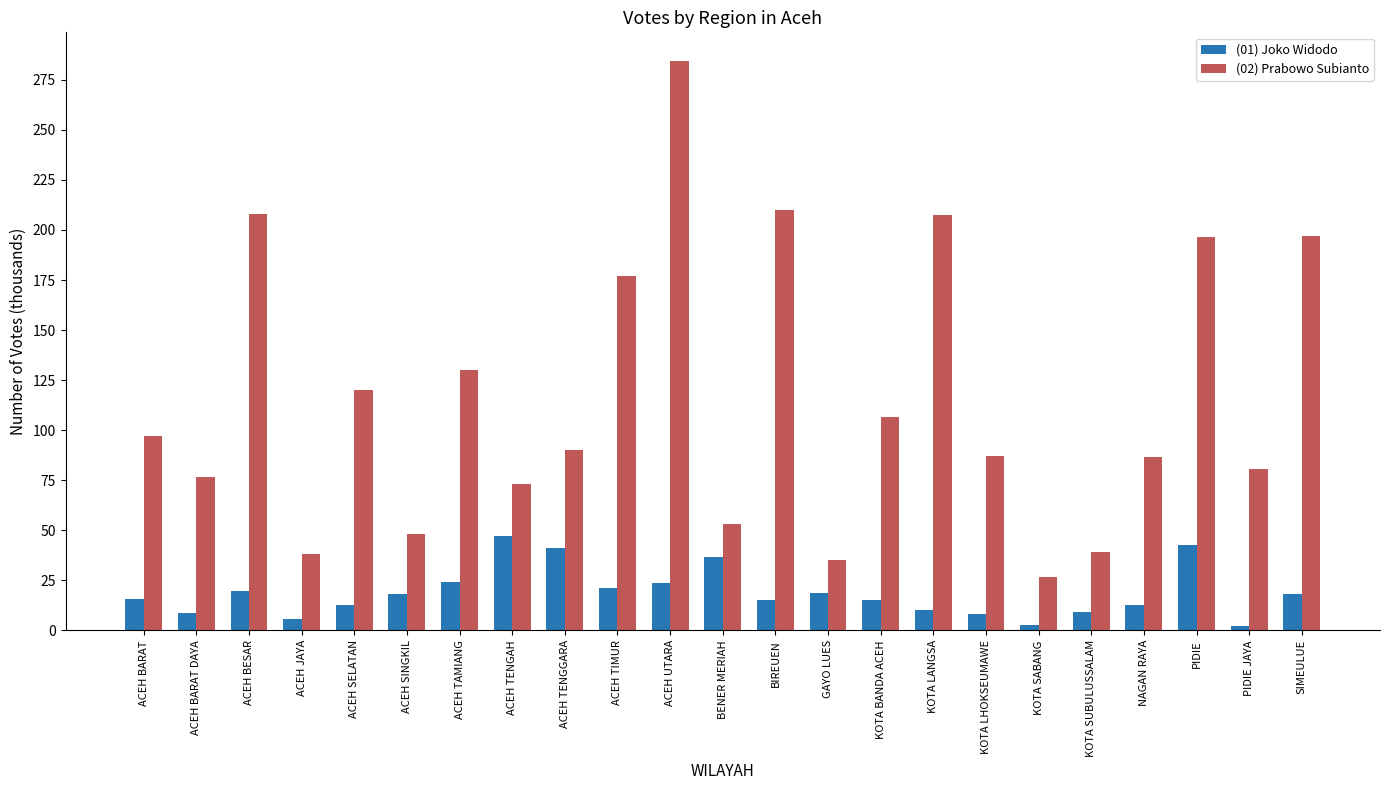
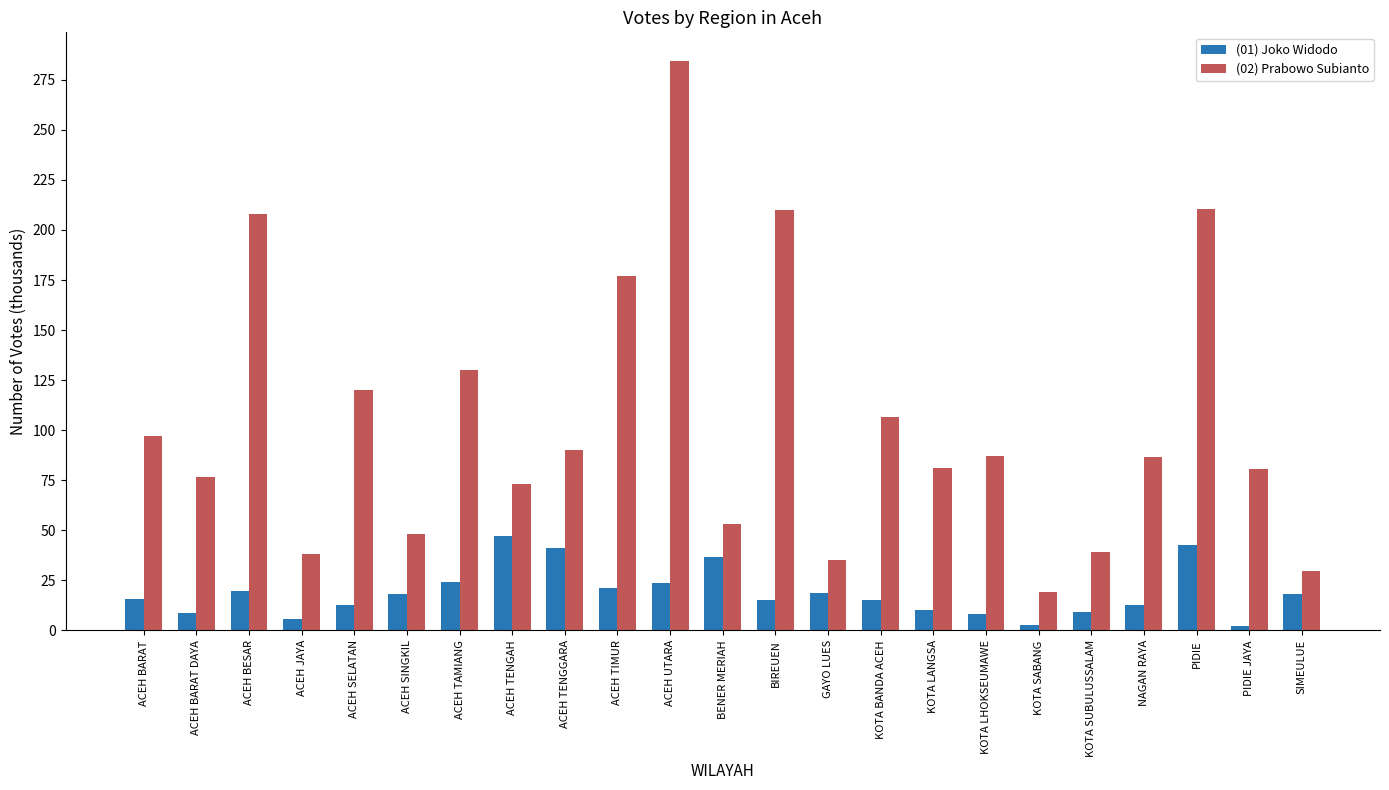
  {
    "(01) Joko Widodo": {
      "ACEH BARAT": 16,
      "ACEH BARAT DAYA": 9,
      "ACEH BESAR": 20,
      "ACEH JAYA": 6,
      "ACEH SELATAN": 13,
      "ACEH SINGKIL": 18,
      "ACEH TAMIANG": 24,
      "ACEH TENGAH": 47,
      "ACEH TENGGARA": 41,
      "ACEH TIMUR": 21,
      "ACEH UTARA": 24,
      "BENER MERIAH": 37,
      "BIREUEN": 15,
      "GAYO LUES": 19,
      "KOTA BANDA ACEH": 15,
      "KOTA LANGSA": 10,
      "KOTA LHOKSEUMAWE": 8,
      "KOTA SABANG": 3,
      "KOTA SUBULUSSALAM": 9,
      "NAGAN RAYA": 13,
      "PIDIE": 43,
      "PIDIE JAYA": 2,
      "SIMEULUE": 18
    },
    "(02) Prabowo Subianto": {
      "ACEH BARAT": 97,
      "ACEH BARAT DAYA": 77,
      "ACEH BESAR": 208,
      "ACEH JAYA": 38,
      "ACEH SELATAN": 120,
      "ACEH SINGKIL": 48,
      "ACEH TAMIANG": 130,
      "ACEH TENGAH": 73,
      "ACEH TENGGARA": 90,
      "ACEH TIMUR": 177,
      "ACEH UTARA": 284,
      "BENER MERIAH": 53,
      "BIREUEN": 210,
      "GAYO LUES": 35,
      "KOTA BANDA ACEH": 107,
-     "KOTA LANGSA": 207,
+     "KOTA LANGSA": 81,
      "KOTA LHOKSEUMAWE": 87,
-     "KOTA SABANG": 27,
+     "KOTA SABANG": 19,
      "KOTA SUBULUSSALAM": 39,
      "NAGAN RAYA": 87,
-     "PIDIE": 196,
+     "PIDIE": 210,
      "PIDIE JAYA": 81,
-     "SIMEULUE": 197
+     "SIMEULUE": 30
    }
  }
